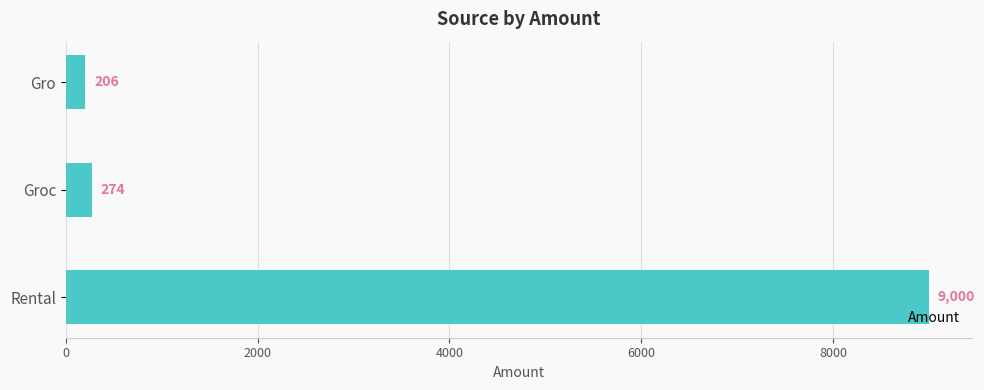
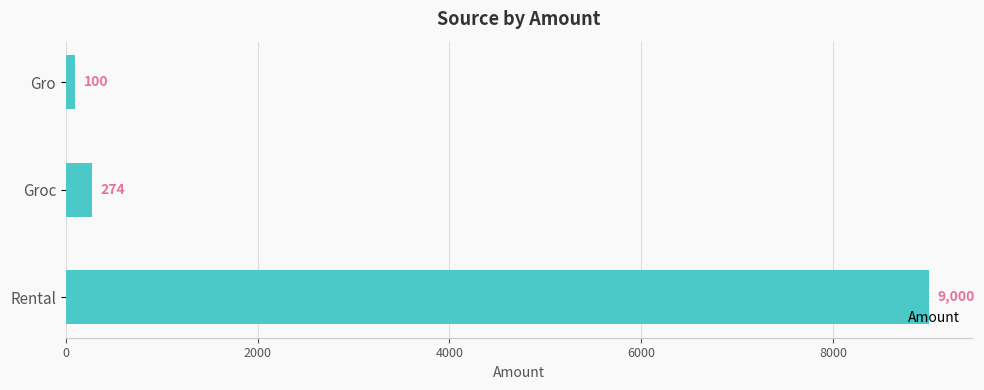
  {
-   "Gro": "206",
+   "Gro": "100",
    "Groc": "274",
    "Rental": "9,000"
  }
